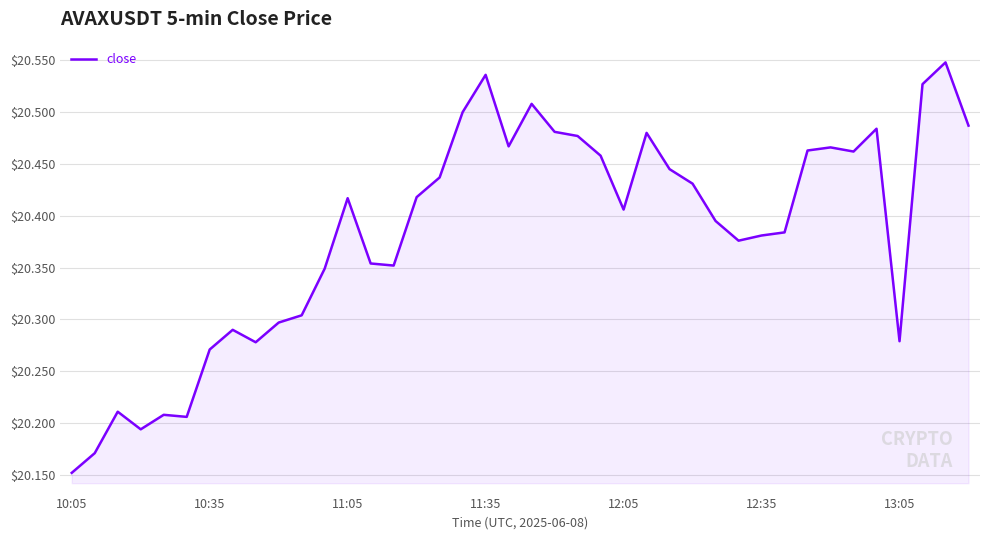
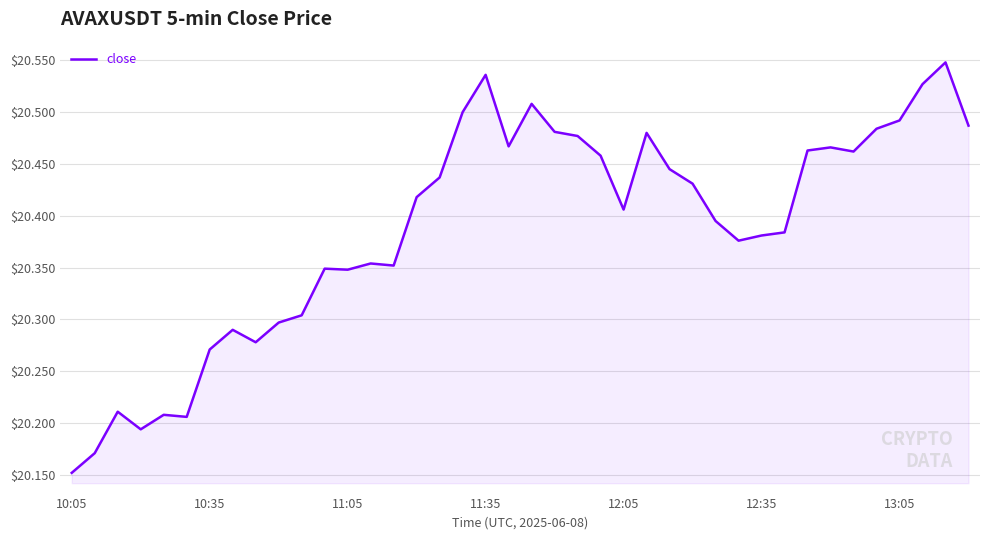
  {
    "10:05": "$20.152",
    "10:35": "$20.271",
-   "11:05": "$20.417",
+   "11:05": "$20.348",
    "11:35": "$20.536",
    "12:05": "$20.406",
    "12:35": "$20.381",
-   "13:05": "$20.279"
+   "13:05": "$20.492"
  }
